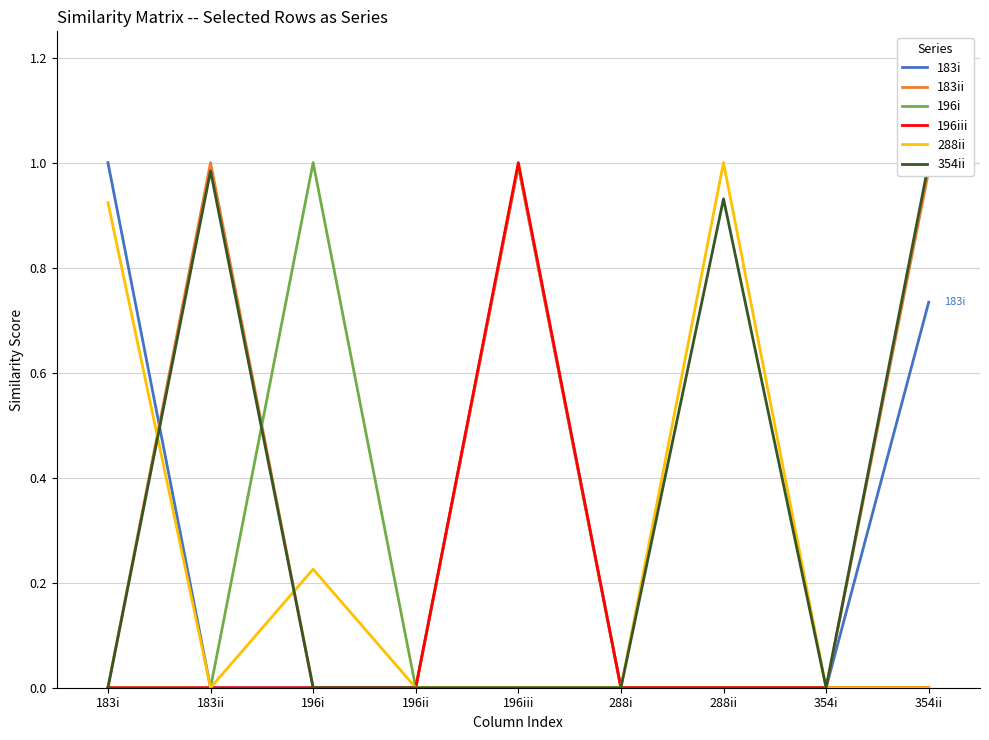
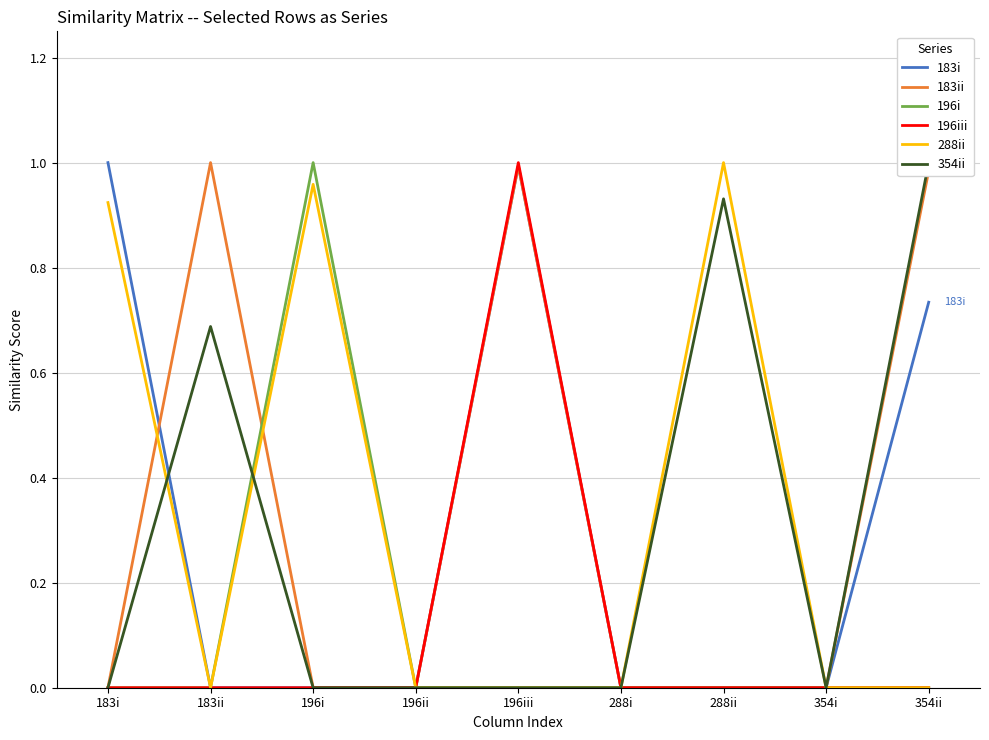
  {
    "183i": {
      "183i": 1.00
    },
    "183ii": {
      "183ii": 1.00
    },
    "196i": {
      "196i": 1.00
    },
    "196iii": {
      "196iii": 1.00
    },
    "288ii": {
      "183i": 0.92,
-     "196i": 0.23,
+     "196i": 0.96,
      "288ii": 1.00
    },
    "354ii": {
-     "183ii": 0.98,
+     "183ii": 0.69,
      "288ii": 0.93
    }
  }
